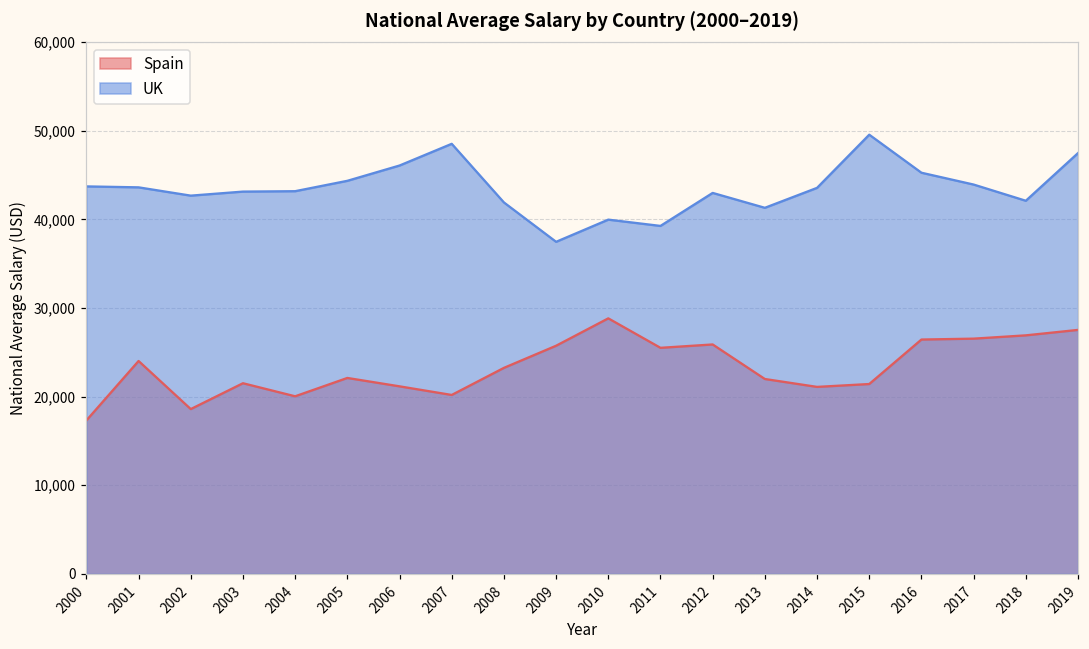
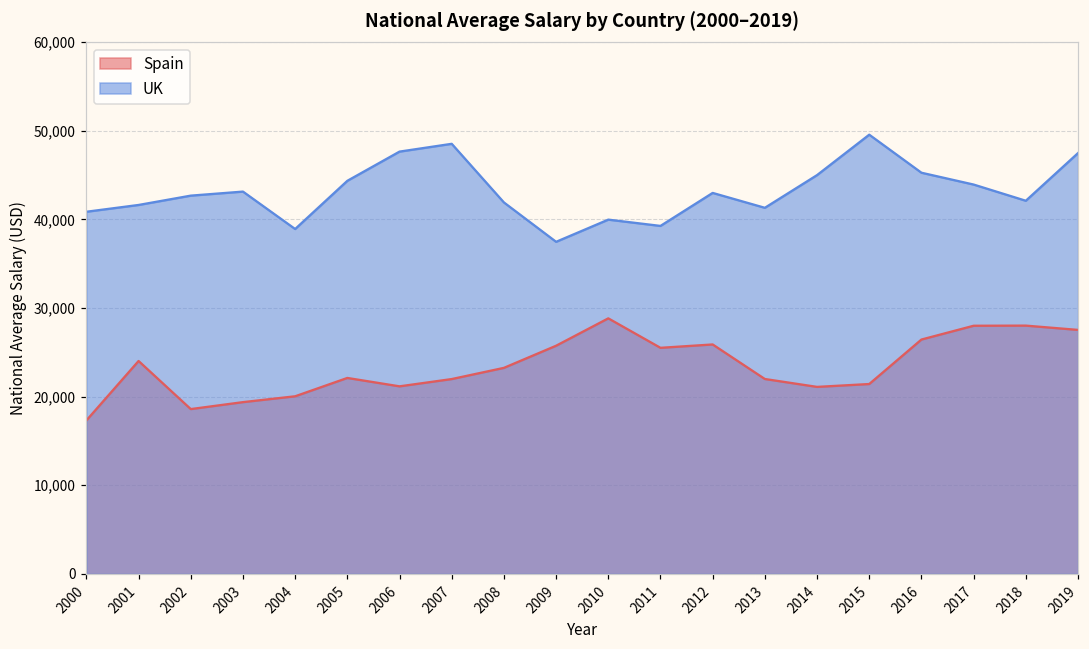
  {
    "Spain": {
      "2000": "17,000",
      "2001": "24,000",
      "2002": "19,000",
-     "2003": "22,000",
+     "2003": "19,000",
      "2004": "20,000",
      "2005": "22,000",
      "2006": "21,000",
-     "2007": "20,000",
+     "2007": "22,000",
      "2008": "23,000",
      "2009": "26,000",
      "2010": "29,000",
      "2011": "26,000",
      "2012": "26,000",
      "2013": "22,000",
      "2014": "21,000",
      "2015": "21,000",
      "2016": "26,000",
-     "2017": "27,000",
-     "2018": "27,000",
+     "2017": "28,000",
+     "2018": "28,000",
      "2019": "28,000"
    },
    "UK": {
-     "2000": "44,000",
-     "2001": "44,000",
+     "2000": "41,000",
+     "2001": "42,000",
      "2002": "43,000",
      "2003": "43,000",
-     "2004": "43,000",
+     "2004": "39,000",
      "2005": "44,000",
-     "2006": "46,000",
+     "2006": "48,000",
      "2007": "49,000",
      "2008": "42,000",
      "2009": "37,000",
      "2010": "40,000",
      "2011": "39,000",
      "2012": "43,000",
      "2013": "41,000",
-     "2014": "44,000",
+     "2014": "45,000",
      "2015": "50,000",
      "2016": "45,000",
      "2017": "44,000",
      "2018": "42,000",
      "2019": "47,000"
    }
  }
